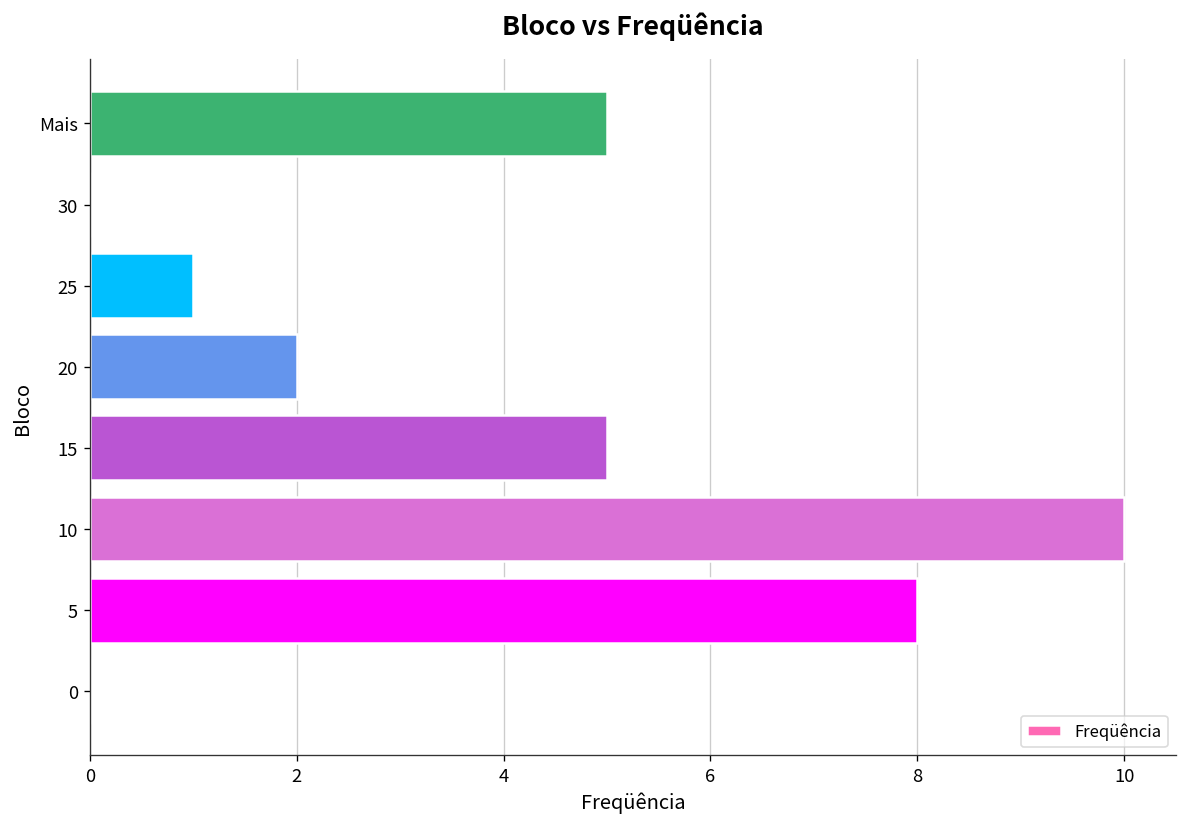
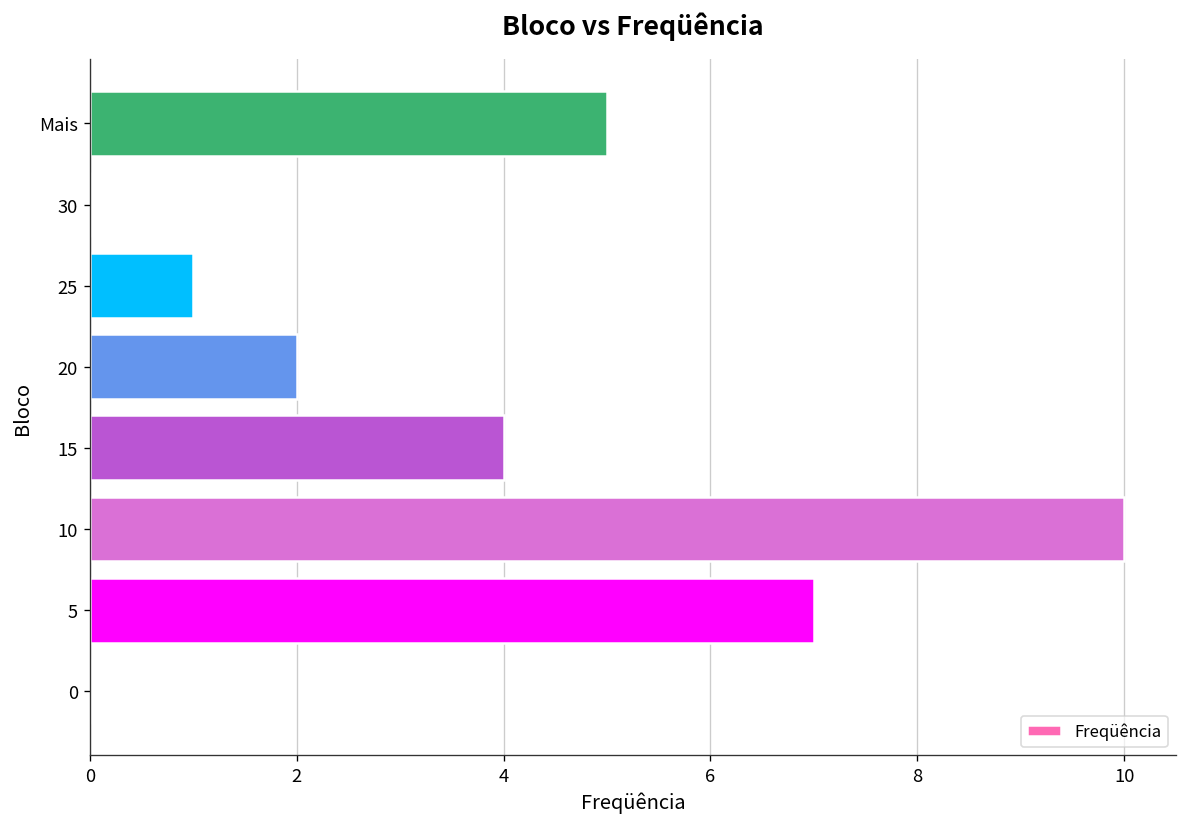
  {
    "Mais": 5,
    "30": 0,
    "25": 1,
    "20": 2,
-   "15": 5,
+   "15": 4,
    "10": 10,
-   "5": 8,
+   "5": 7,
    "0": 0
  }
